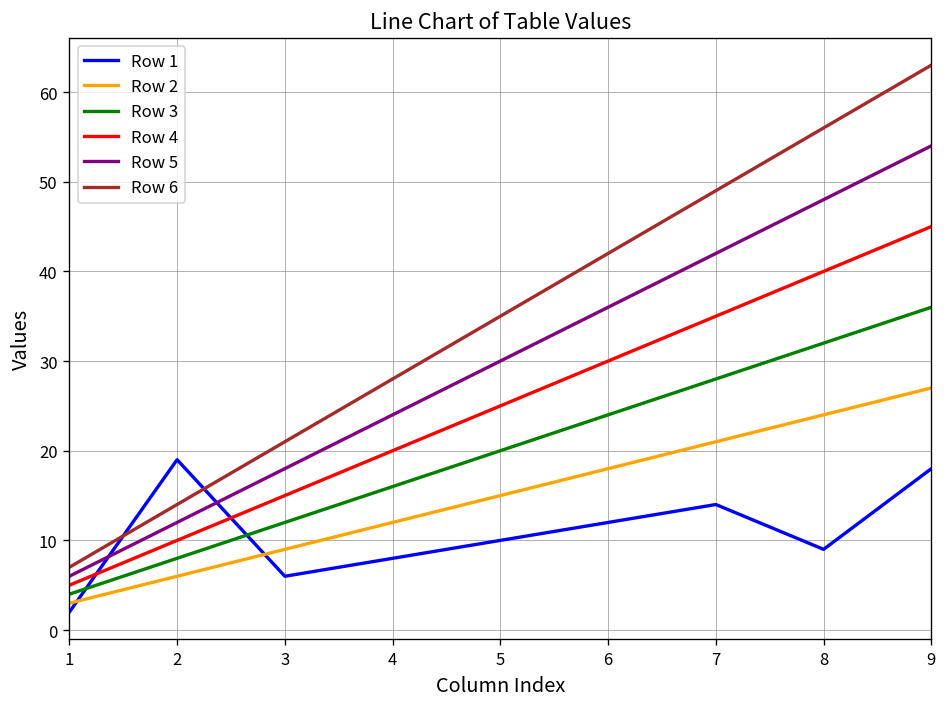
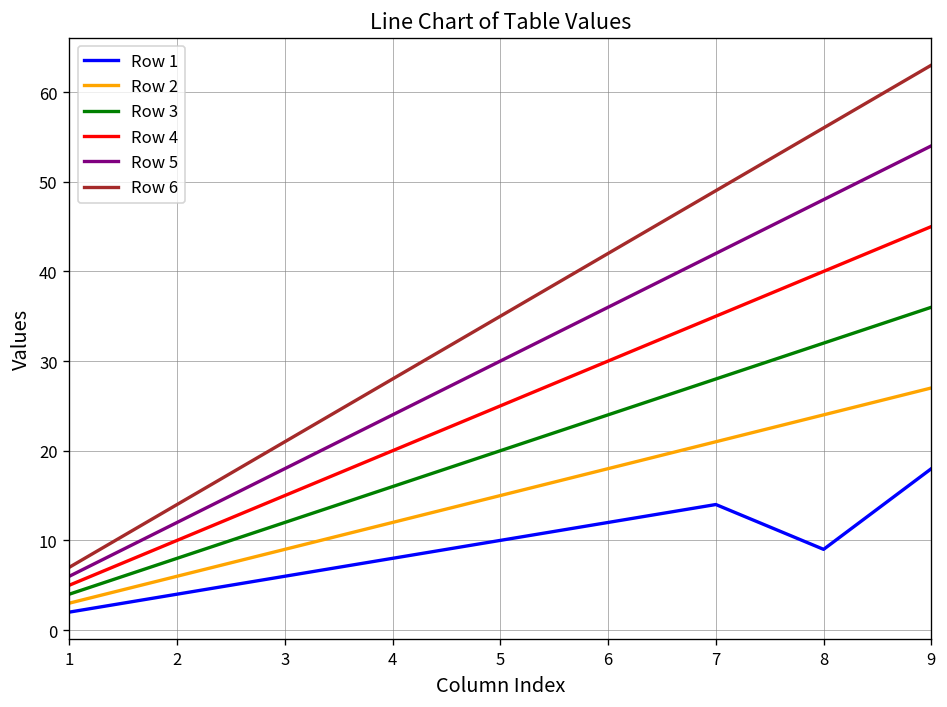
  {
    "Row 1": {
      "1": 2,
-     "2": 19,
+     "2": 4,
      "3": 6,
      "4": 8,
      "5": 10,
      "6": 12,
      "7": 14,
      "8": 9,
      "9": 18
    },
    "Row 2": {
      "1": 3,
      "2": 6,
      "3": 9,
      "4": 12,
      "5": 15,
      "6": 18,
      "7": 21,
      "8": 24,
      "9": 27
    },
    "Row 3": {
      "1": 4,
      "2": 8,
      "3": 12,
      "4": 16,
      "5": 20,
      "6": 24,
      "7": 28,
      "8": 32,
      "9": 36
    },
    "Row 4": {
      "1": 5,
      "2": 10,
      "3": 15,
      "4": 20,
      "5": 25,
      "6": 30,
      "7": 35,
      "8": 40,
      "9": 45
    },
    "Row 5": {
      "1": 6,
      "2": 12,
      "3": 18,
      "4": 24,
      "5": 30,
      "6": 36,
      "7": 42,
      "8": 48,
      "9": 54
    },
    "Row 6": {
      "1": 7,
      "2": 14,
      "3": 21,
      "4": 28,
      "5": 35,
      "6": 42,
      "7": 49,
      "8": 56,
      "9": 63
    }
  }
